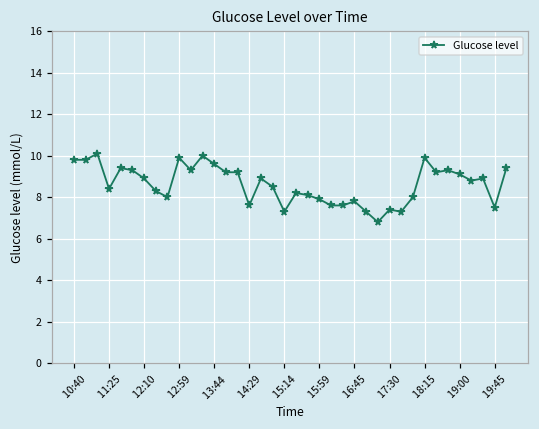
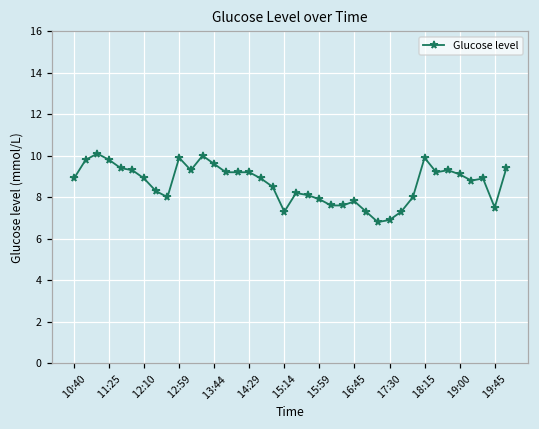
  {
-   "10:40": 9.8,
-   "11:25": 8.4,
+   "10:40": 8.9,
+   "11:25": 9.8,
    "12:10": 8.9,
    "12:59": 9.9,
    "13:44": 9.6,
-   "14:29": 7.6,
+   "14:29": 9.2,
    "15:14": 7.3,
    "15:59": 7.9,
    "16:45": 7.8,
-   "17:30": 7.4,
+   "17:30": 6.9,
    "18:15": 9.9,
    "19:00": 9.1,
    "19:45": 7.5
  }
